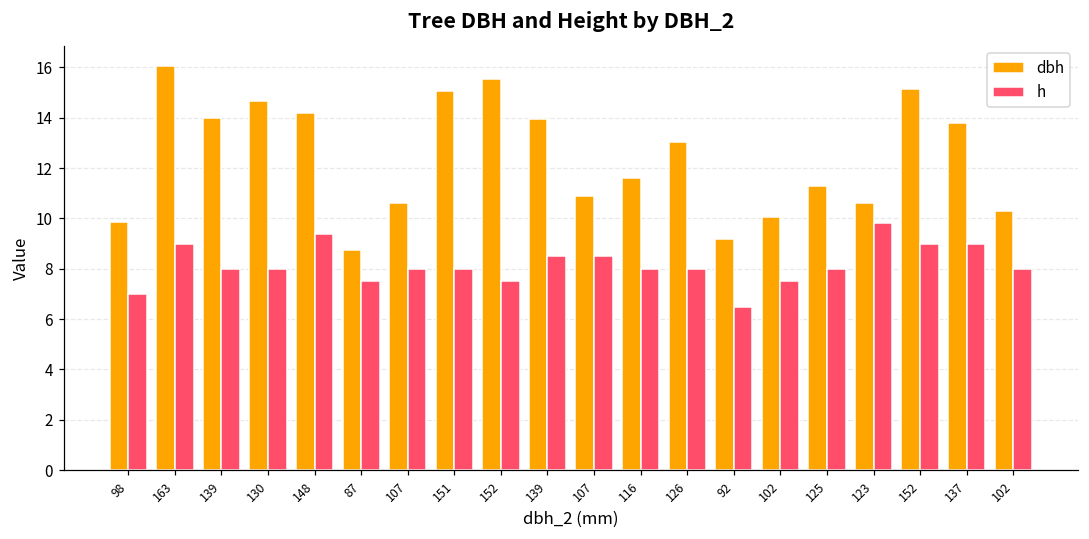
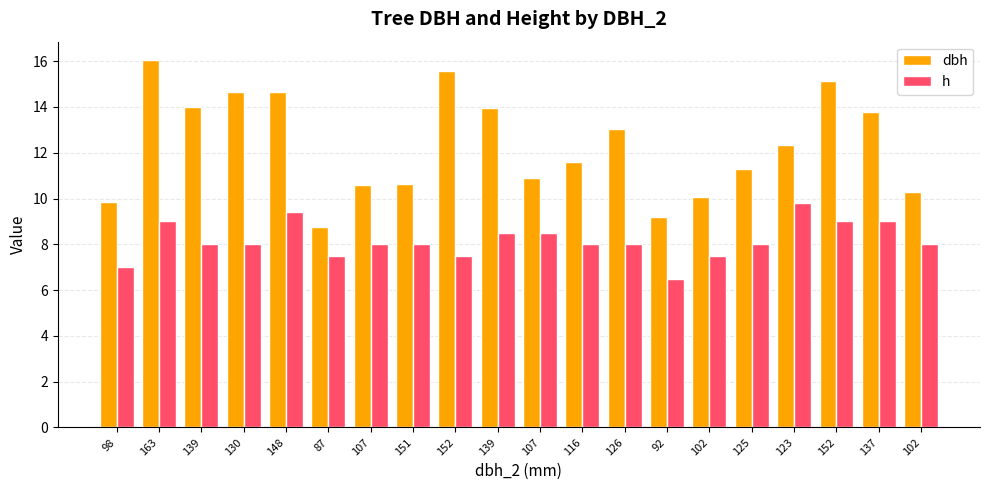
  {
    "dbh": {
      "98": 9.9,
      "163": 16.1,
      "130": 14.7,
-     "148": 14.2,
+     "148": 14.7,
      "87": 8.8,
-     "151": 15.1,
+     "151": 10.6,
      "116": 11.6,
      "126": 13.1,
      "92": 9.2,
      "125": 11.3,
-     "123": 10.6,
+     "123": 12.4,
      "137": 13.8
    },
    "h": {
      "98": 7.0,
      "163": 9.0,
      "130": 8.0,
      "148": 9.4,
      "87": 7.5,
      "151": 8.0,
      "116": 8.0,
      "126": 8.0,
      "92": 6.5,
      "125": 8.0,
      "123": 9.8,
      "137": 9.0
    }
  }
